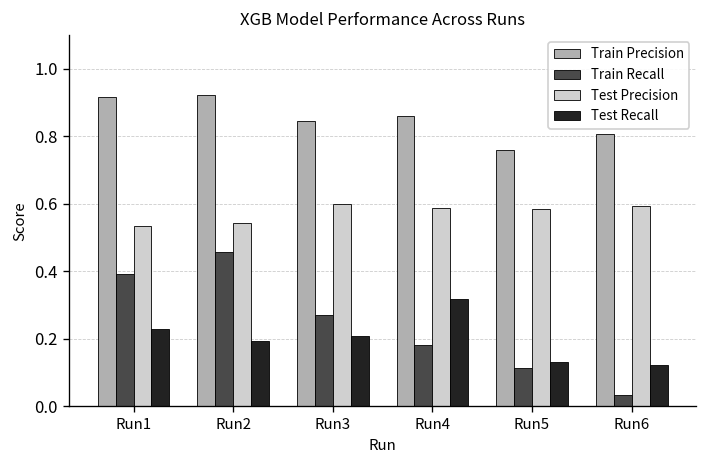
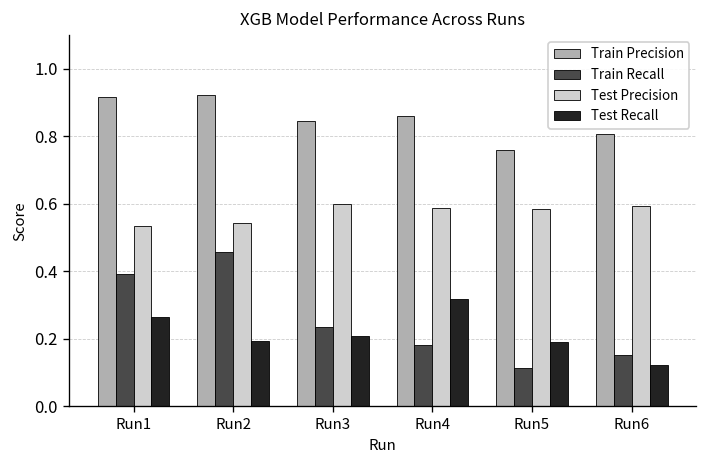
  {
    "Train Recall": {
      "Run1": 0.39,
      "Run2": 0.46,
-     "Run3": 0.27,
+     "Run3": 0.24,
      "Run4": 0.18,
      "Run5": 0.12,
-     "Run6": 0.03
+     "Run6": 0.15
    },
    "Test Recall": {
-     "Run1": 0.23,
+     "Run1": 0.26,
      "Run2": 0.19,
      "Run3": 0.21,
      "Run4": 0.32,
-     "Run5": 0.13,
+     "Run5": 0.19,
      "Run6": 0.12
    }
  }
